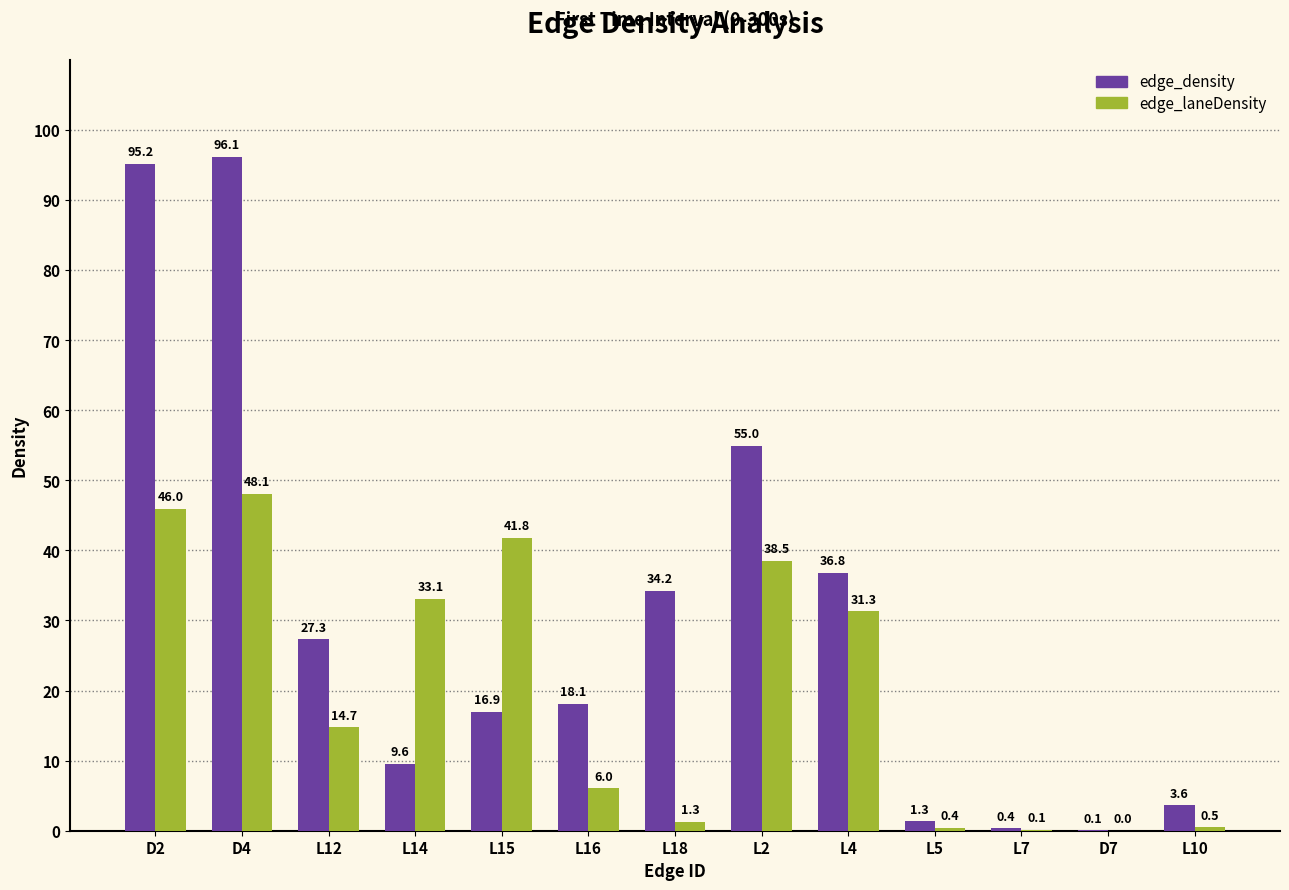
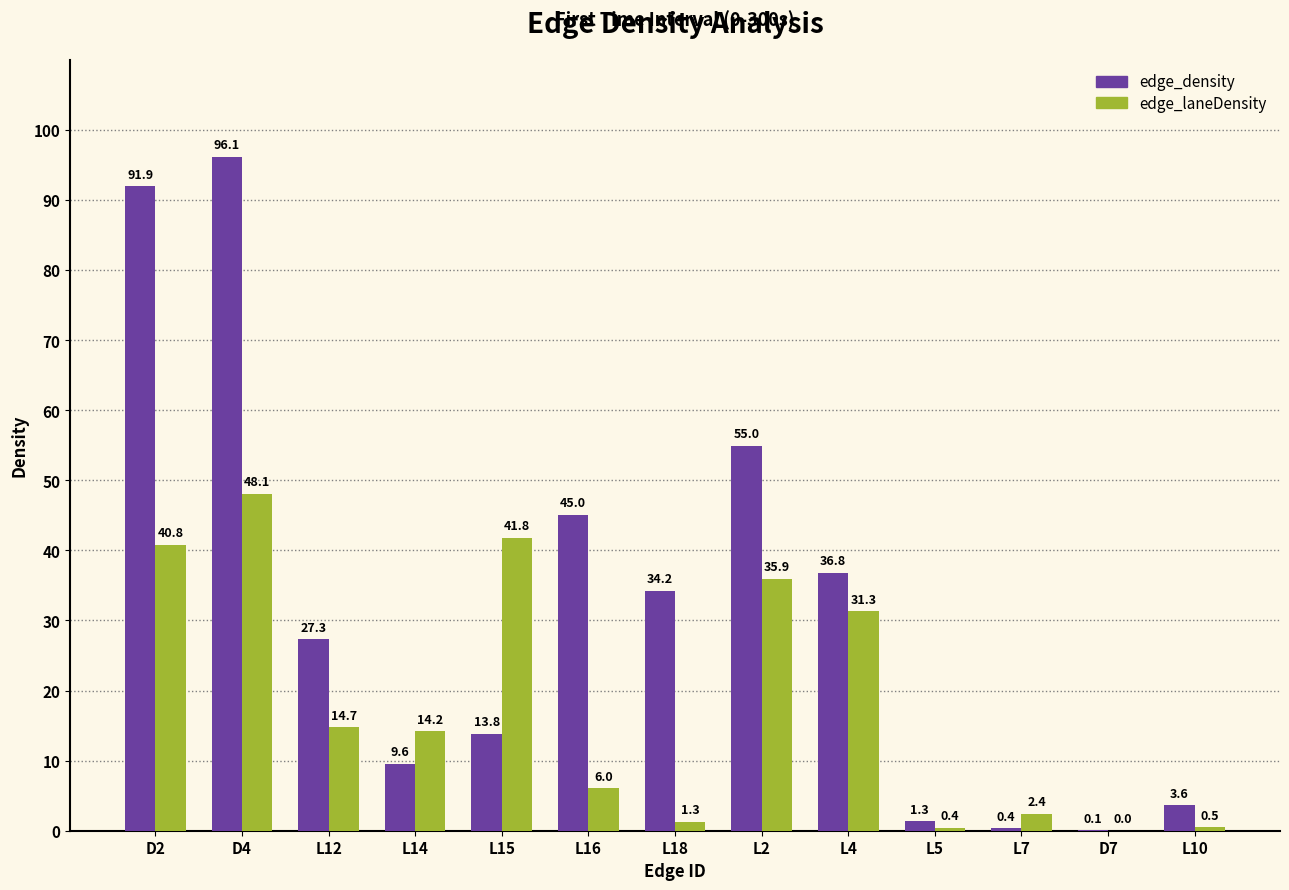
  {
    "edge_density": {
-     "D2": 95.2,
+     "D2": 91.9,
      "D4": 96.1,
      "L12": 27.3,
      "L14": 9.6,
-     "L15": 16.9,
-     "L16": 18.1,
+     "L15": 13.8,
+     "L16": 45.0,
      "L18": 34.2,
      "L2": 55.0,
      "L4": 36.8,
      "L5": 1.3,
      "L7": 0.4,
      "D7": 0.1,
      "L10": 3.6
    },
    "edge_laneDensity": {
-     "D2": 46.0,
+     "D2": 40.8,
      "D4": 48.1,
      "L12": 14.7,
-     "L14": 33.1,
+     "L14": 14.2,
      "L15": 41.8,
      "L16": 6.0,
      "L18": 1.3,
-     "L2": 38.5,
+     "L2": 35.9,
      "L4": 31.3,
      "L5": 0.4,
-     "L7": 0.1,
+     "L7": 2.4,
      "D7": 0.0,
      "L10": 0.5
    }
  }
